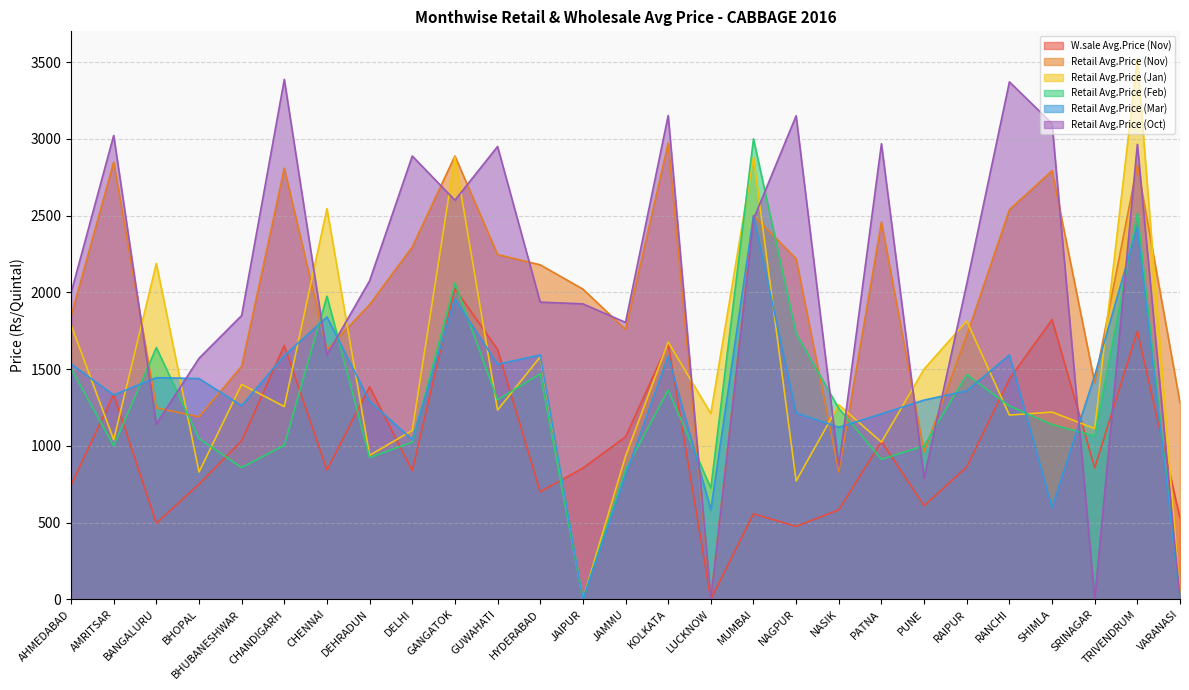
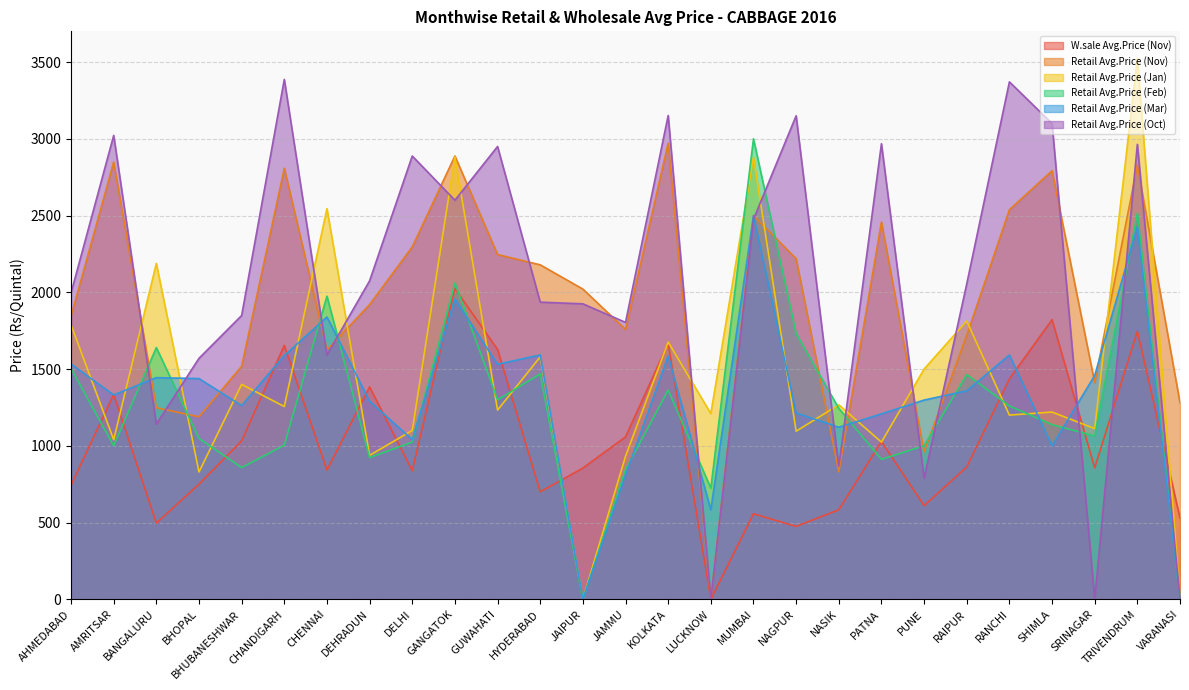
  {
    "Retail Avg.Price (Jan)": {
      "AHMEDABAD": 1790,
      "AMRITSAR": 1040,
      "BANGALURU": 2190,
      "BHOPAL": 830,
      "BHUBANESHWAR": 1400,
      "CHANDIGARH": 1260,
      "CHENNAI": 2550,
      "DELHI": 1100,
      "GUWAHATI": 1230,
      "JAMMU": 930,
      "LUCKNOW": 1210,
      "MUMBAI": 2880,
-     "NAGPUR": 770,
+     "NAGPUR": 1100,
      "NASIK": 1270,
      "PUNE": 1500,
      "RAIPUR": 1810,
      "RANCHI": 1200,
      "SHIMLA": 1220,
      "SRINAGAR": 1110
    },
    "Retail Avg.Price (Feb)": {
      "AHMEDABAD": 1500,
      "AMRITSAR": 1000,
      "BANGALURU": 1640,
      "BHOPAL": 1050,
      "BHUBANESHWAR": 860,
      "CHANDIGARH": 1000,
      "CHENNAI": 1980,
      "GANGATOK": 2060,
      "GUWAHATI": 1300,
      "HYDERABAD": 1470,
      "JAMMU": 840,
      "KOLKATA": 1360,
      "LUCKNOW": 720,
      "MUMBAI": 3000,
      "NAGPUR": 1730,
      "NASIK": 1240,
      "PATNA": 910,
      "PUNE": 1000,
      "RAIPUR": 1460,
      "RANCHI": 1260,
      "SHIMLA": 1140,
      "SRINAGAR": 1060,
      "TRIVENDRUM": 2520
    },
    "Retail Avg.Price (Mar)": {
      "AHMEDABAD": 1530,
      "BANGALURU": 1440,
      "BHOPAL": 1440,
      "BHUBANESHWAR": 1260,
      "CHANDIGARH": 1590,
      "CHENNAI": 1840,
      "DEHRADUN": 1290,
      "GANGATOK": 1960,
      "GUWAHATI": 1530,
      "JAMMU": 810,
      "KOLKATA": 1590,
      "LUCKNOW": 580,
      "NAGPUR": 1210,
      "NASIK": 1120,
      "PATNA": 1210,
      "PUNE": 1300,
      "RAIPUR": 1360,
      "RANCHI": 1590,
-     "SHIMLA": 600,
+     "SHIMLA": 1000,
      "SRINAGAR": 1460,
      "TRIVENDRUM": 2430
    },
    "Retail Avg.Price (Oct)": {
      "AHMEDABAD": 2000,
      "AMRITSAR": 3020,
      "BANGALURU": 1140,
      "BHOPAL": 1570,
      "BHUBANESHWAR": 1850,
      "CHANDIGARH": 3390,
      "CHENNAI": 1590,
      "DEHRADUN": 2080,
      "DELHI": 2890,
      "GANGATOK": 2600,
      "GUWAHATI": 2950,
      "HYDERABAD": 1940,
      "JAIPUR": 1930,
      "JAMMU": 1800,
      "KOLKATA": 3150,
      "MUMBAI": 2480,
      "NAGPUR": 3150,
      "NASIK": 870,
      "PATNA": 2970,
      "PUNE": 790,
      "RAIPUR": 2060,
      "RANCHI": 3370,
      "SRINAGAR": 0,
      "TRIVENDRUM": 2960
    }
  }
